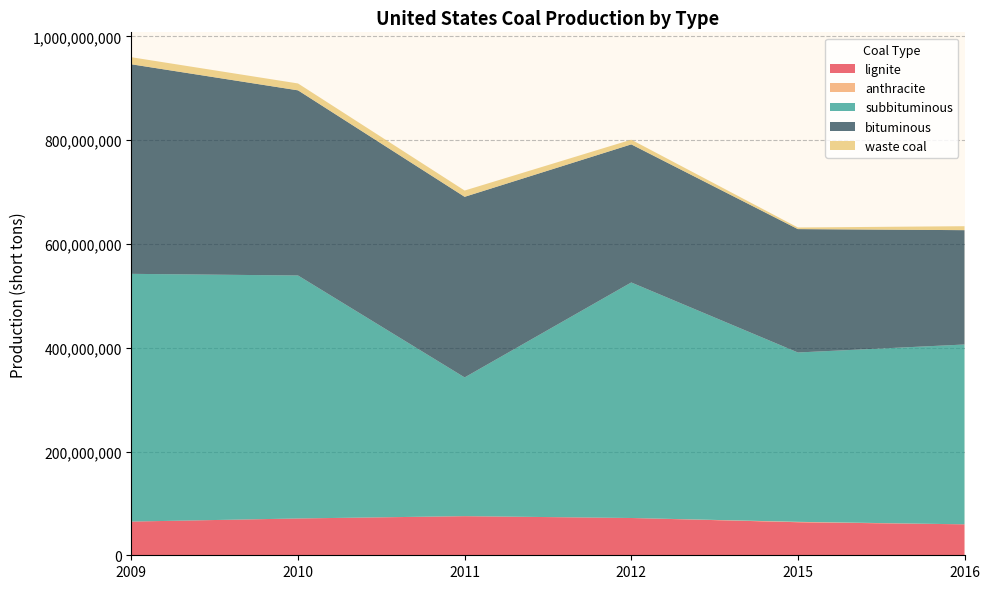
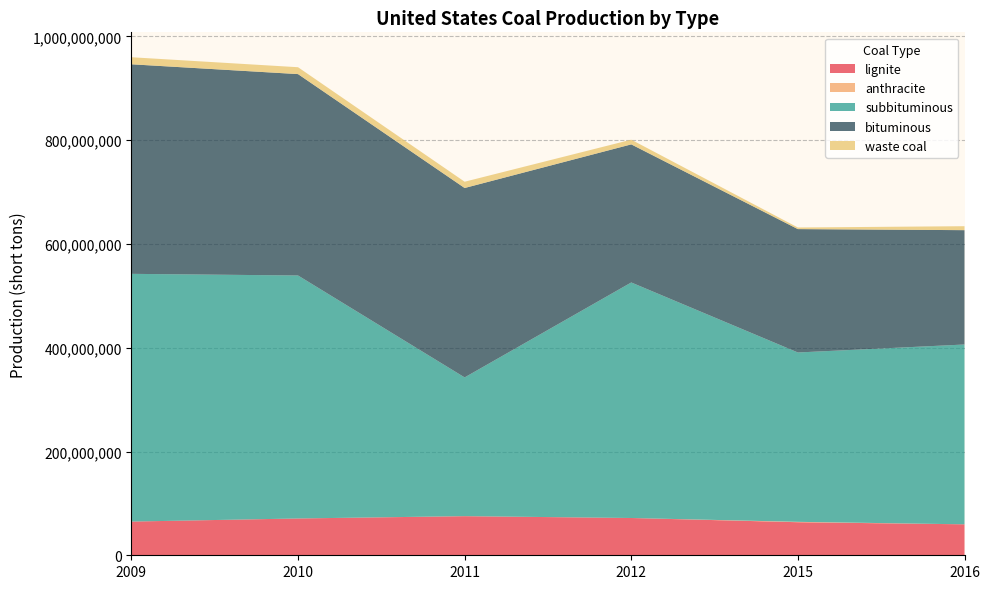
  {
    "subbituminous": {
      "2009": "480,000,000",
      "2010": "470,000,000",
      "2011": "270,000,000",
      "2012": "450,000,000",
      "2015": "330,000,000",
      "2016": "350,000,000"
    },
    "bituminous": {
      "2009": "400,000,000",
-     "2010": "360,000,000",
-     "2011": "350,000,000",
+     "2010": "390,000,000",
+     "2011": "370,000,000",
      "2012": "270,000,000",
      "2016": "220,000,000"
    }
  }
